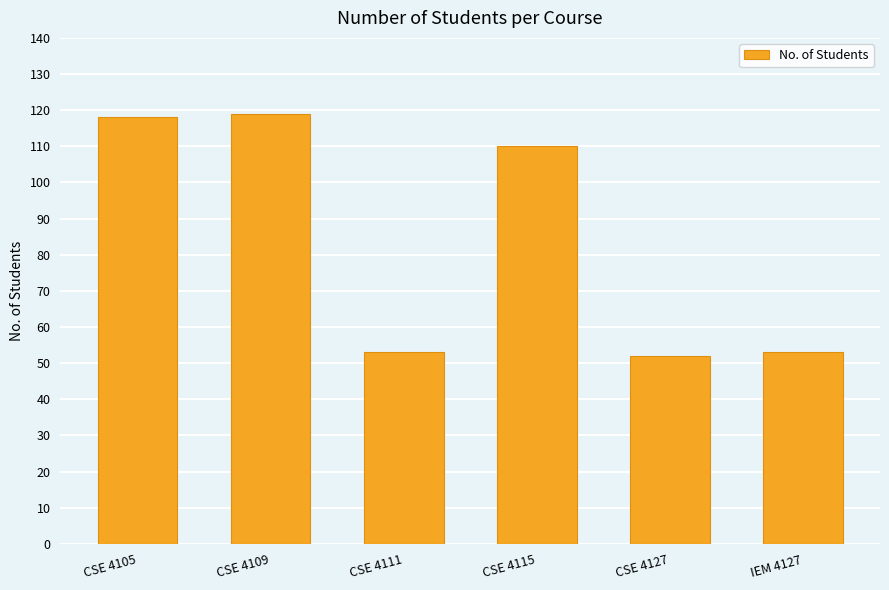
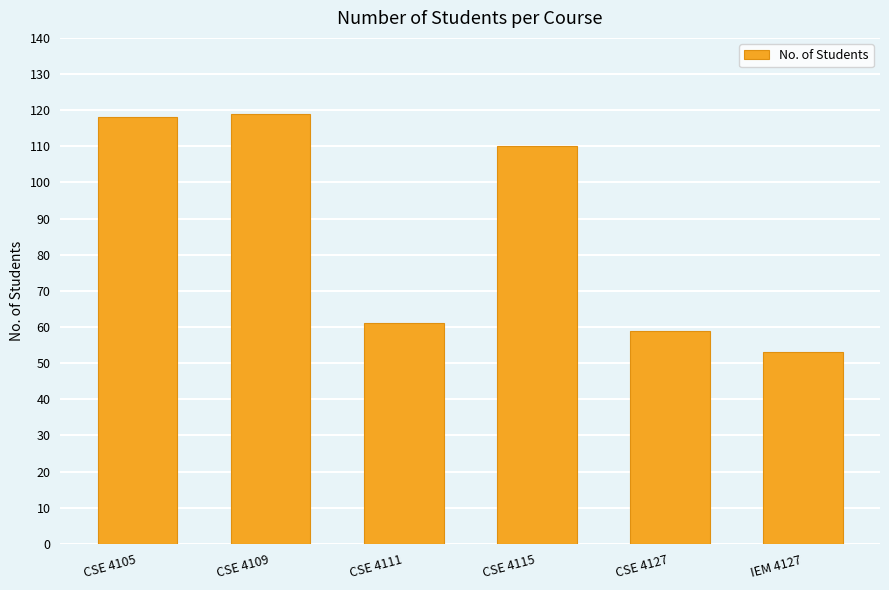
  {
    "CSE 4105": 118,
    "CSE 4109": 119,
-   "CSE 4111": 53,
+   "CSE 4111": 61,
    "CSE 4115": 110,
-   "CSE 4127": 52,
+   "CSE 4127": 59,
    "IEM 4127": 53
  }
